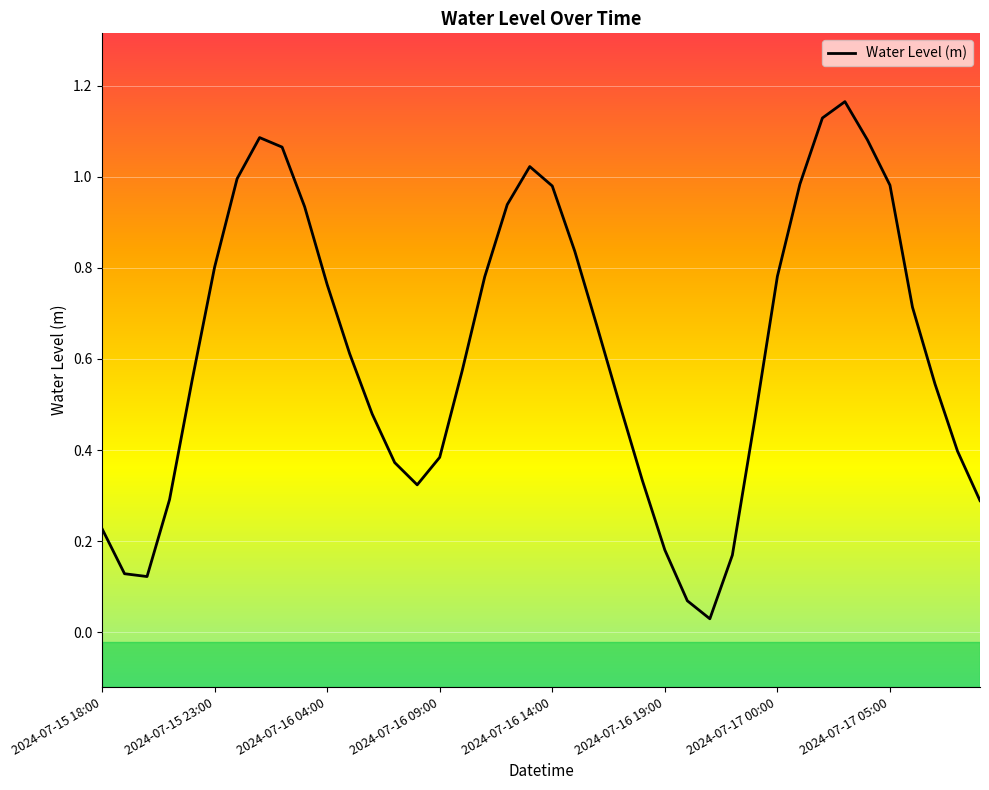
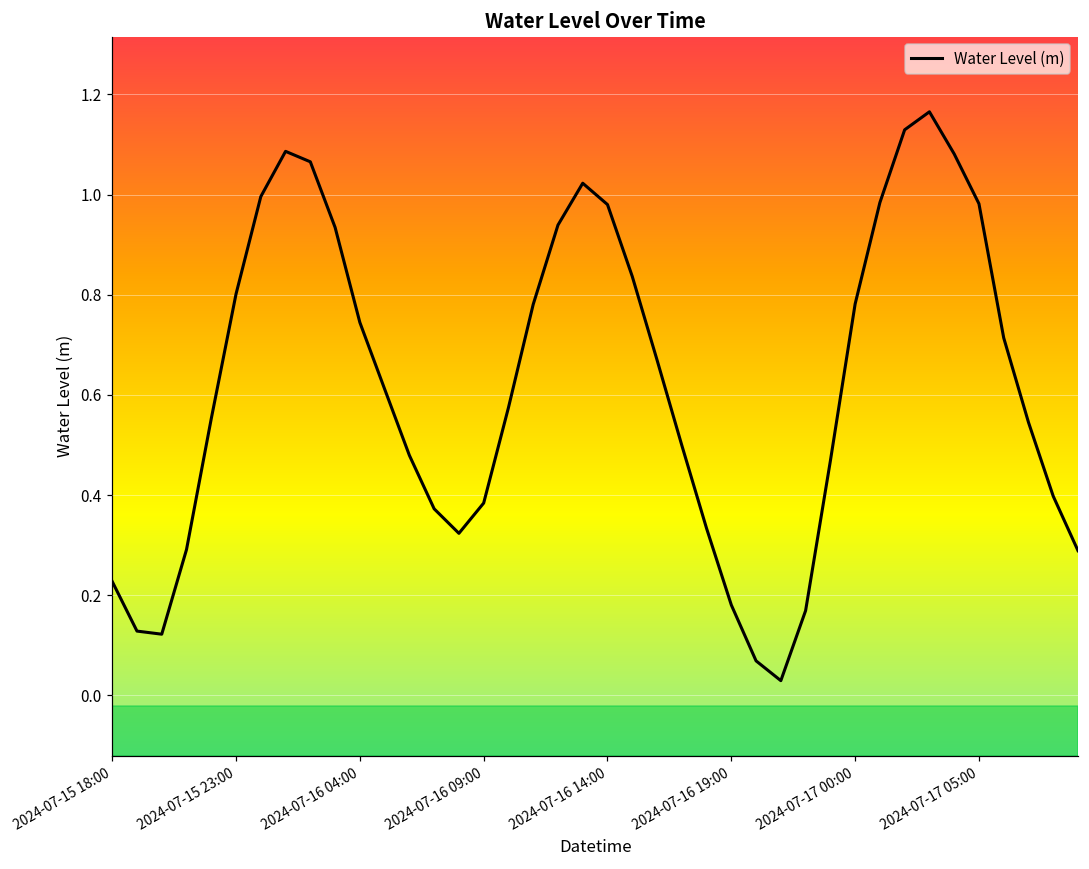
  {
    "2024-07-15 18:00": 0.23,
    "2024-07-15 23:00": 0.80,
-   "2024-07-16 04:00": 0.76,
+   "2024-07-16 04:00": 0.74,
    "2024-07-16 09:00": 0.38,
    "2024-07-16 14:00": 0.98,
    "2024-07-16 19:00": 0.18,
    "2024-07-17 00:00": 0.78,
    "2024-07-17 05:00": 0.98
  }
